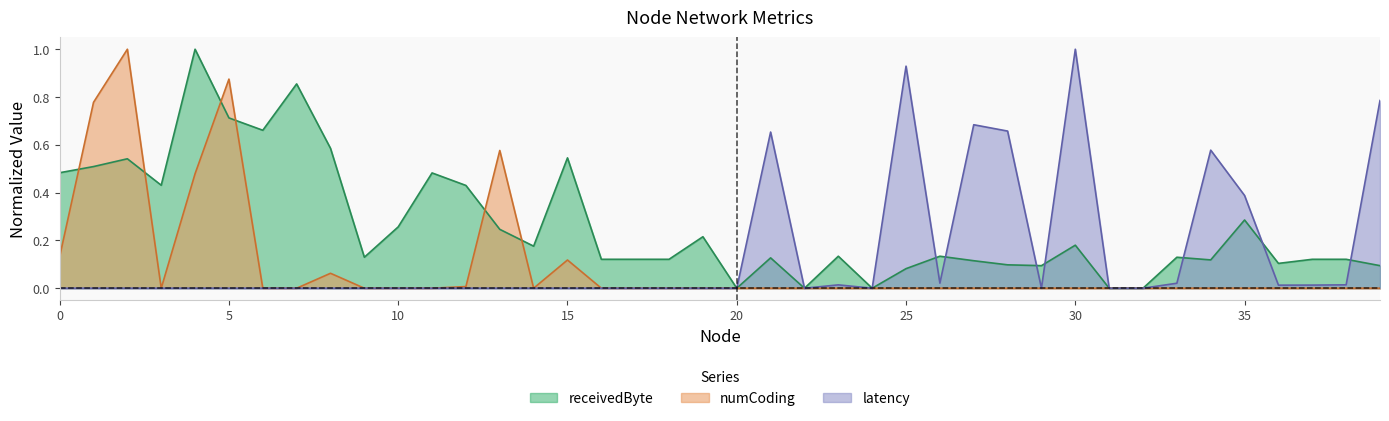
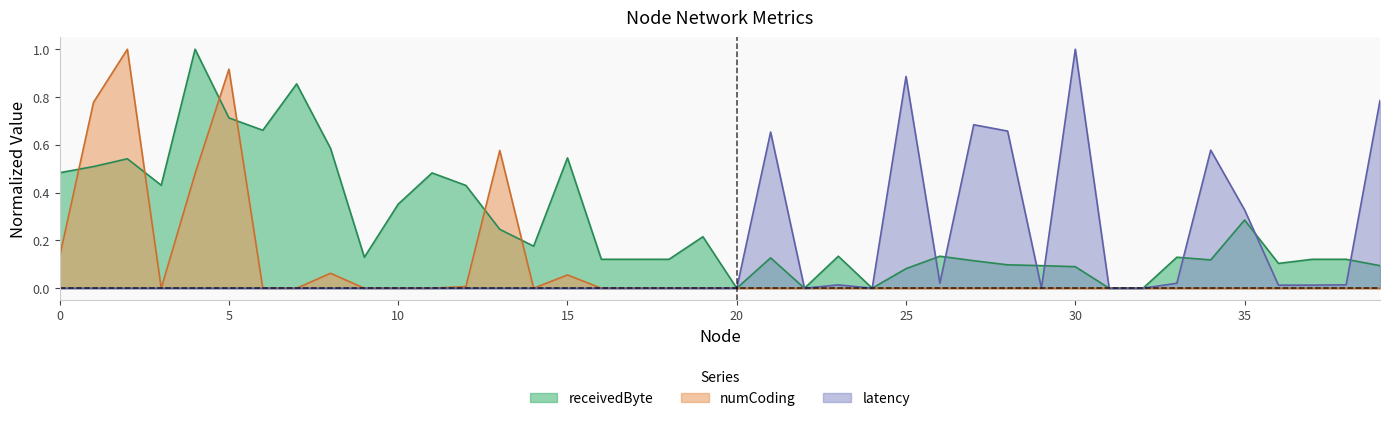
  {
    "receivedByte": {
      "0": 0.48,
      "5": 0.71,
-     "10": 0.26,
+     "10": 0.35,
      "15": 0.55,
      "25": 0.08,
-     "30": 0.18,
+     "30": 0.09,
      "35": 0.29
    },
    "numCoding": {
      "0": 0.13,
-     "5": 0.88,
-     "15": 0.12,
+     "5": 0.92,
+     "15": 0.06,
      "25": 0.00,
      "30": 0.00,
      "35": 0.00
    },
    "latency": {
      "0": 0.00,
      "5": 0.00,
      "15": 0.00,
-     "25": 0.93,
+     "25": 0.89,
      "30": 1.00,
-     "35": 0.39
+     "35": 0.33
    }
  }
